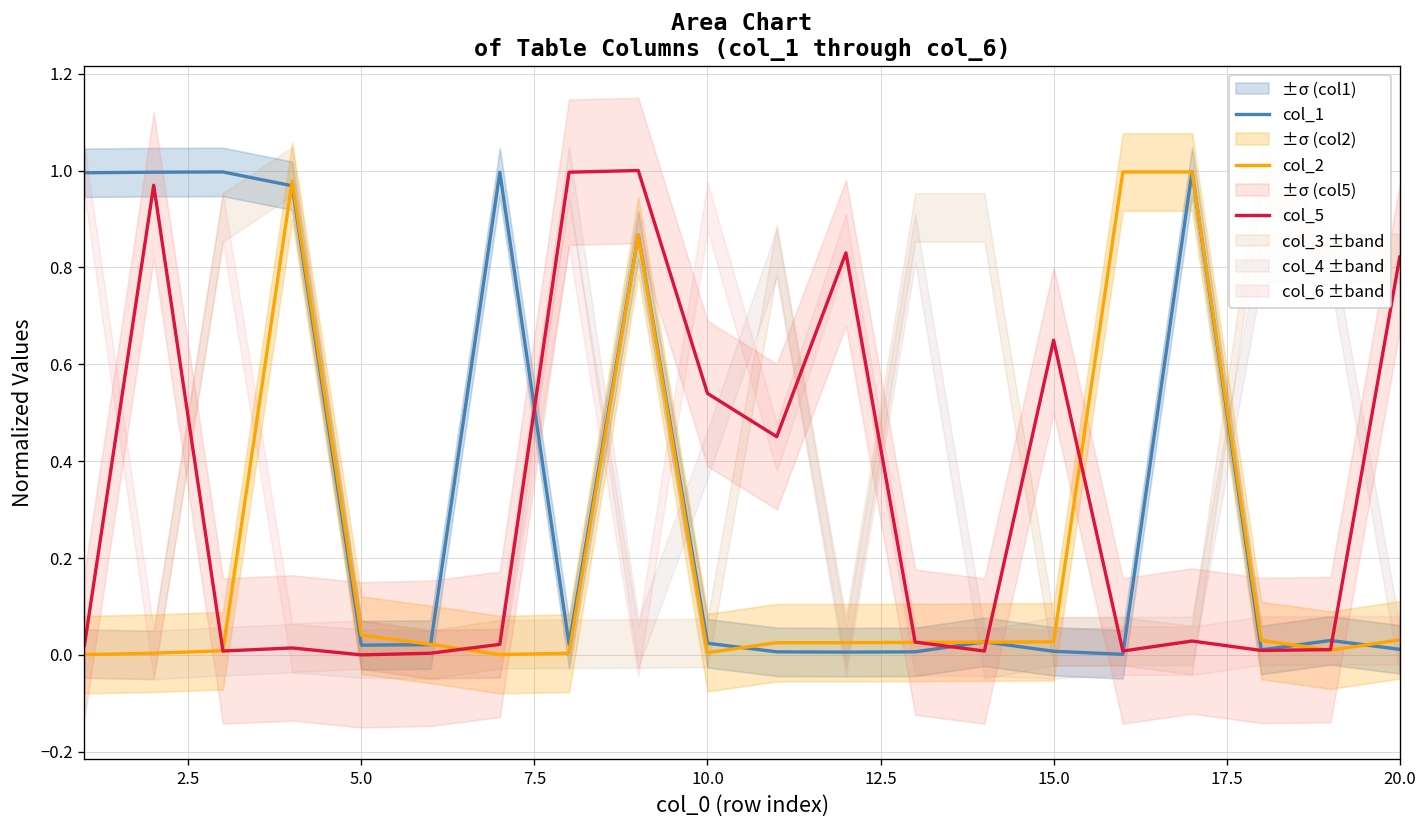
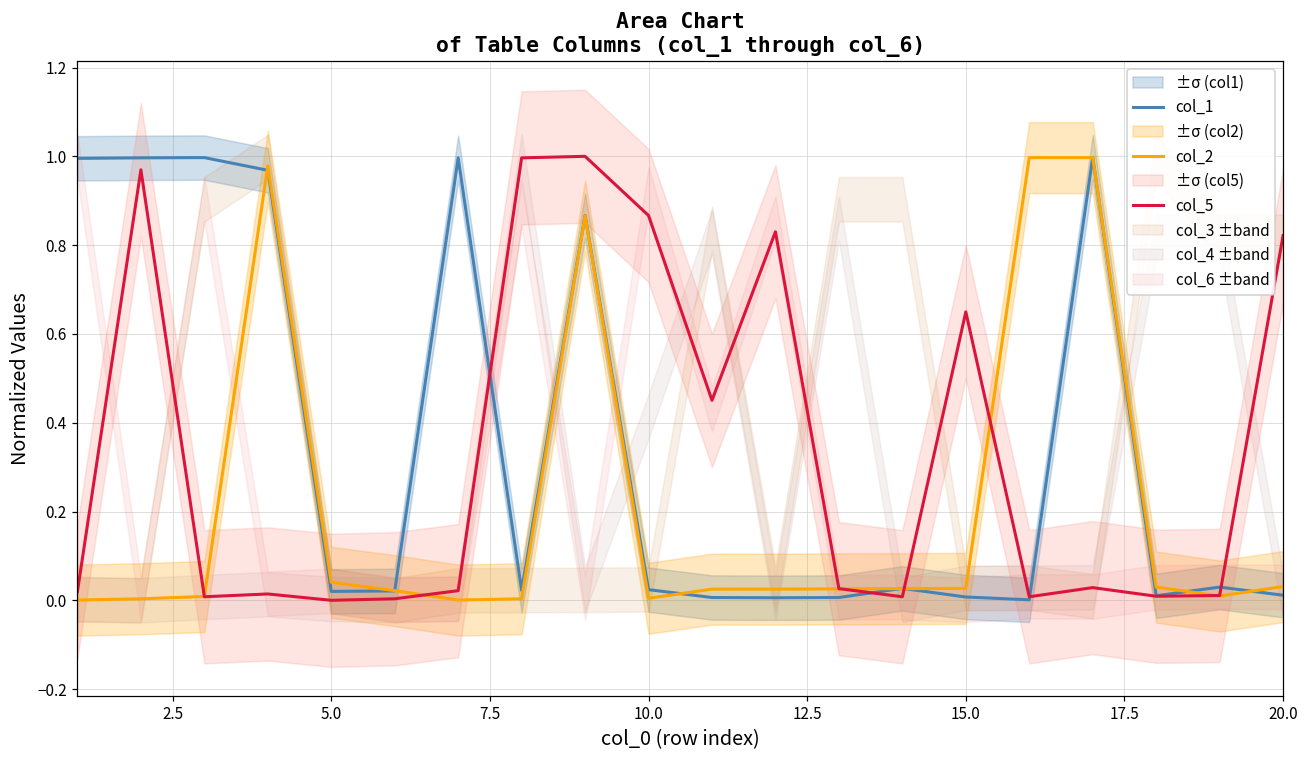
  {
    "col_5": {
      "5.0": 0.00,
-     "10.0": 0.54,
+     "10.0": 0.87,
      "15.0": 0.65,
      "20.0": 0.82
    }
  }
